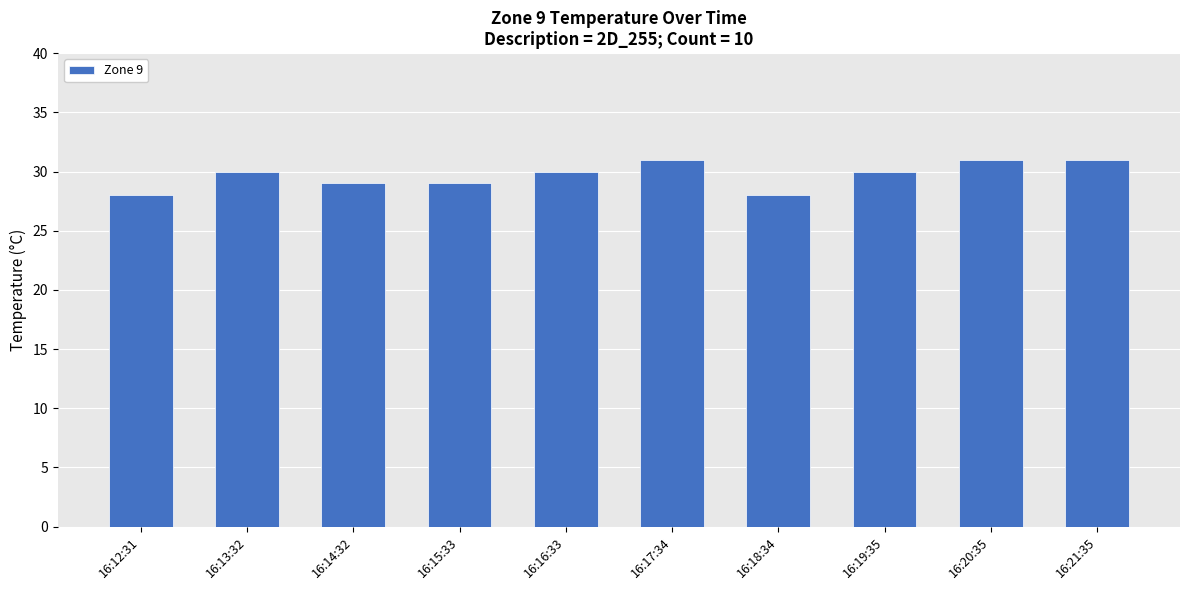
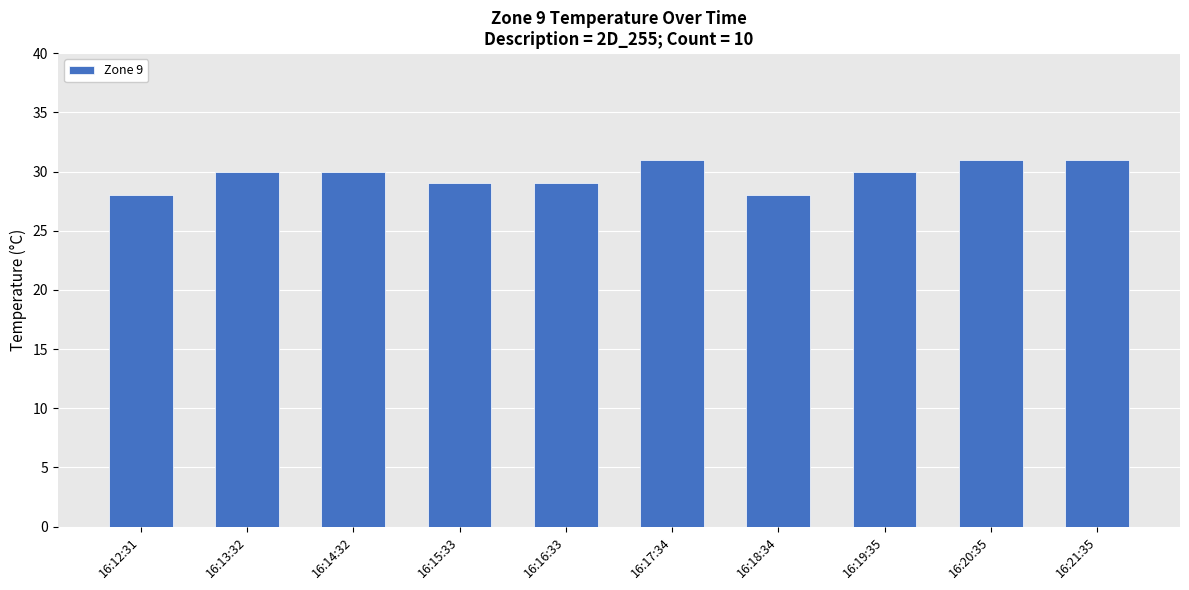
  {
    "16:12:31": 28,
    "16:13:32": 30,
-   "16:14:32": 29,
+   "16:14:32": 30,
    "16:15:33": 29,
-   "16:16:33": 30,
+   "16:16:33": 29,
    "16:17:34": 31,
    "16:18:34": 28,
    "16:19:35": 30,
    "16:20:35": 31,
    "16:21:35": 31
  }
